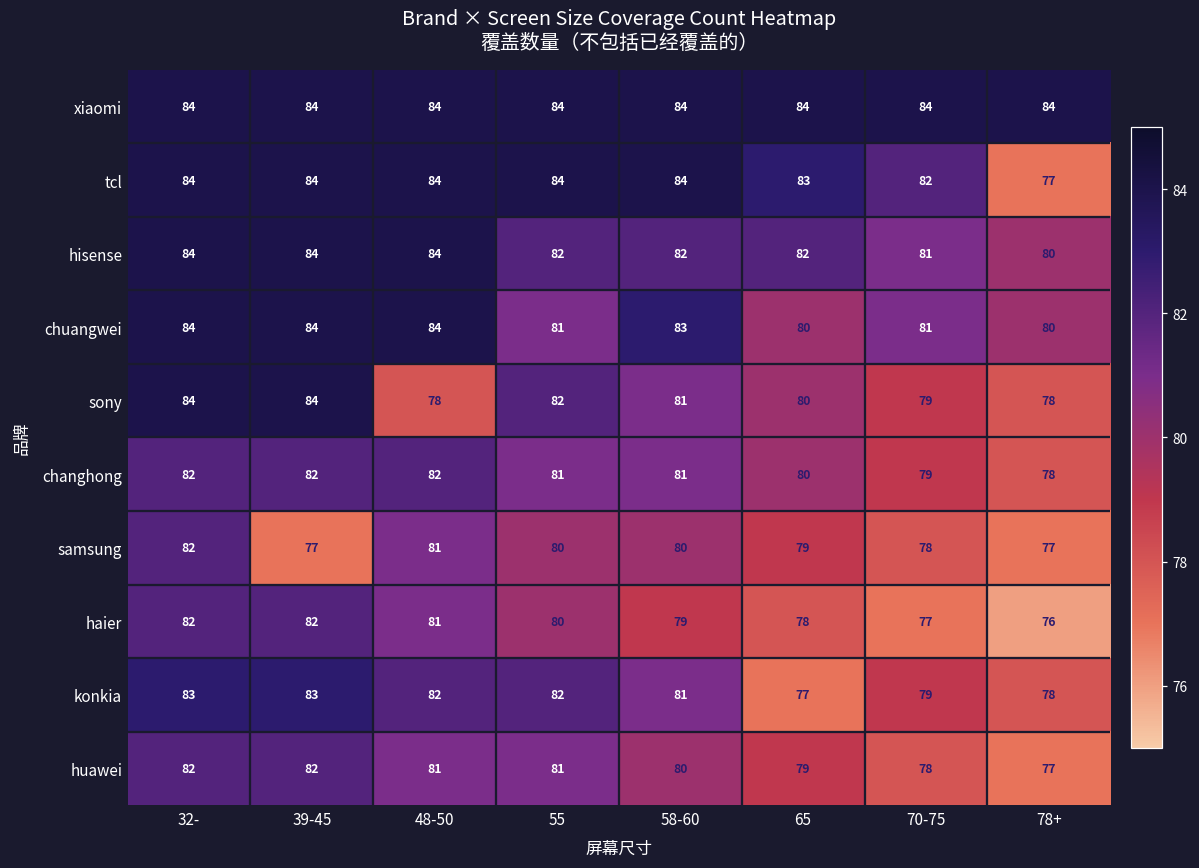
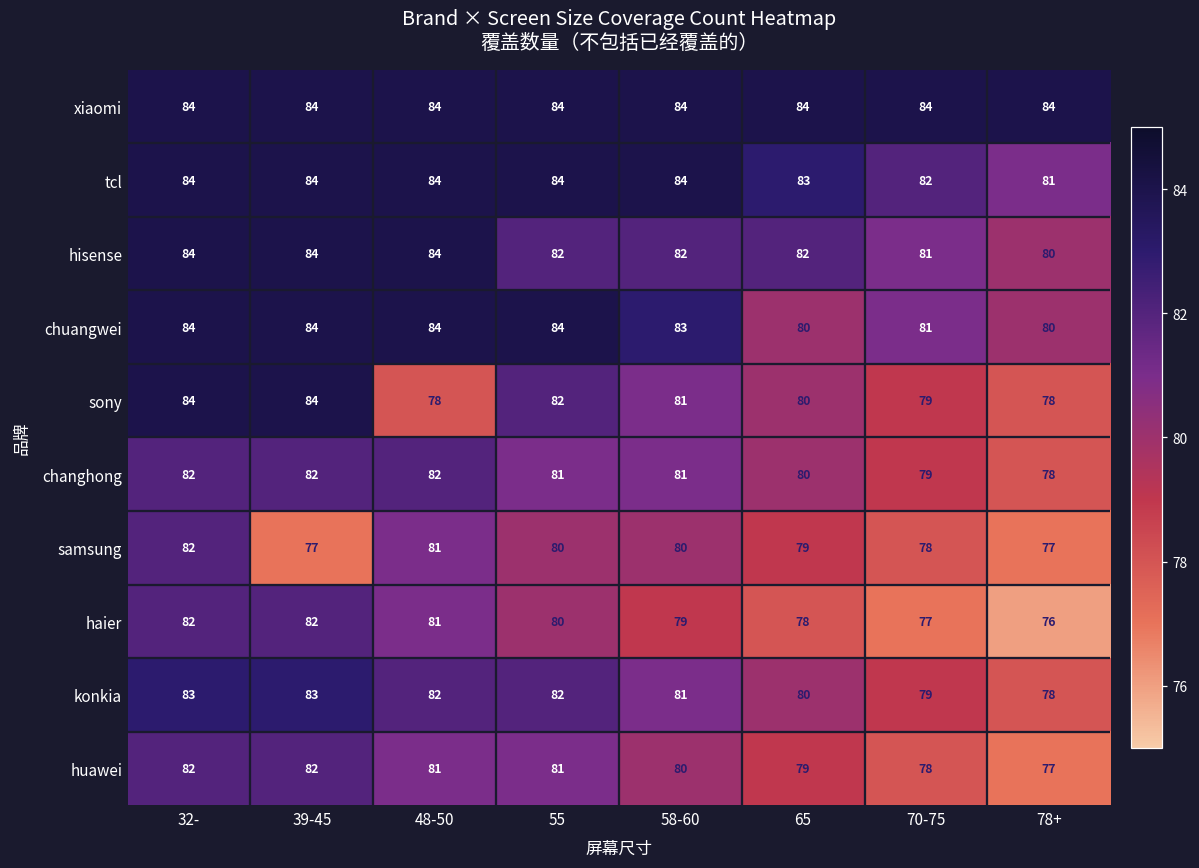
  {
    "xiaomi": {
      "32-": 84,
      "39-45": 84,
      "48-50": 84,
      "55": 84,
      "58-60": 84,
      "65": 84,
      "70-75": 84,
      "78+": 84
    },
    "tcl": {
      "32-": 84,
      "39-45": 84,
      "48-50": 84,
      "55": 84,
      "58-60": 84,
      "65": 83,
      "70-75": 82,
-     "78+": 77
+     "78+": 81
    },
    "hisense": {
      "32-": 84,
      "39-45": 84,
      "48-50": 84,
      "55": 82,
      "58-60": 82,
      "65": 82,
      "70-75": 81,
      "78+": 80
    },
    "chuangwei": {
      "32-": 84,
      "39-45": 84,
      "48-50": 84,
-     "55": 81,
+     "55": 84,
      "58-60": 83,
      "65": 80,
      "70-75": 81,
      "78+": 80
    },
    "sony": {
      "32-": 84,
      "39-45": 84,
      "48-50": 78,
      "55": 82,
      "58-60": 81,
      "65": 80,
      "70-75": 79,
      "78+": 78
    },
    "changhong": {
      "32-": 82,
      "39-45": 82,
      "48-50": 82,
      "55": 81,
      "58-60": 81,
      "65": 80,
      "70-75": 79,
      "78+": 78
    },
    "samsung": {
      "32-": 82,
      "39-45": 77,
      "48-50": 81,
      "55": 80,
      "58-60": 80,
      "65": 79,
      "70-75": 78,
      "78+": 77
    },
    "haier": {
      "32-": 82,
      "39-45": 82,
      "48-50": 81,
      "55": 80,
      "58-60": 79,
      "65": 78,
      "70-75": 77,
      "78+": 76
    },
    "konkia": {
      "32-": 83,
      "39-45": 83,
      "48-50": 82,
      "55": 82,
      "58-60": 81,
-     "65": 77,
+     "65": 80,
      "70-75": 79,
      "78+": 78
    },
    "huawei": {
      "32-": 82,
      "39-45": 82,
      "48-50": 81,
      "55": 81,
      "58-60": 80,
      "65": 79,
      "70-75": 78,
      "78+": 77
    }
  }
